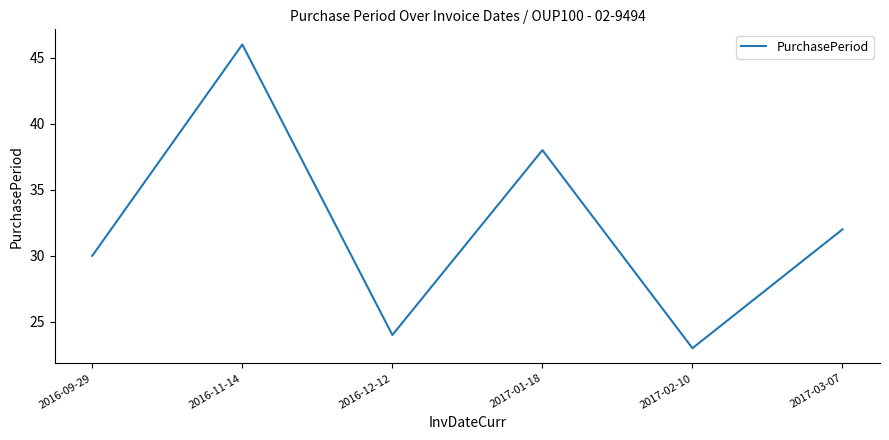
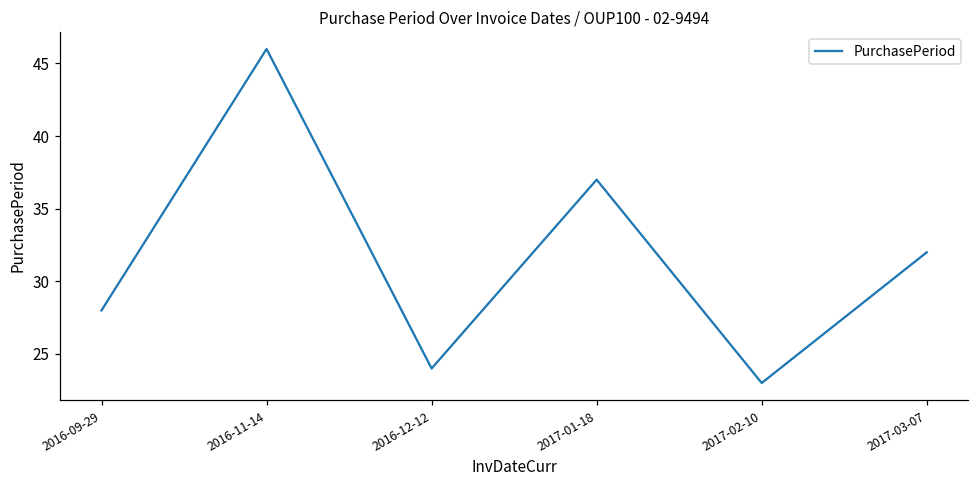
  {
-   "2016-09-29": 30,
+   "2016-09-29": 28,
    "2016-11-14": 46,
    "2016-12-12": 24,
-   "2017-01-18": 38,
+   "2017-01-18": 37,
    "2017-02-10": 23,
    "2017-03-07": 32
  }
